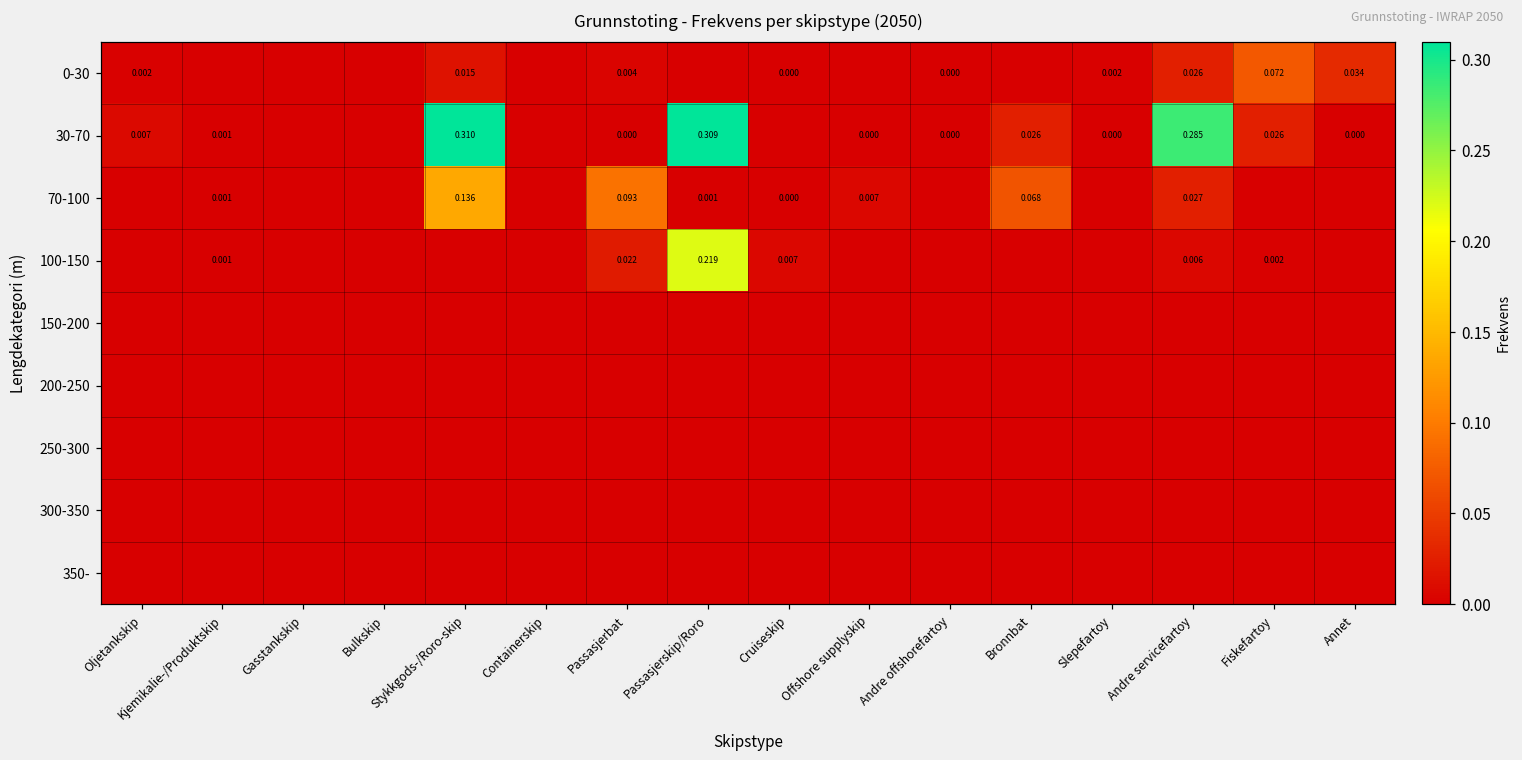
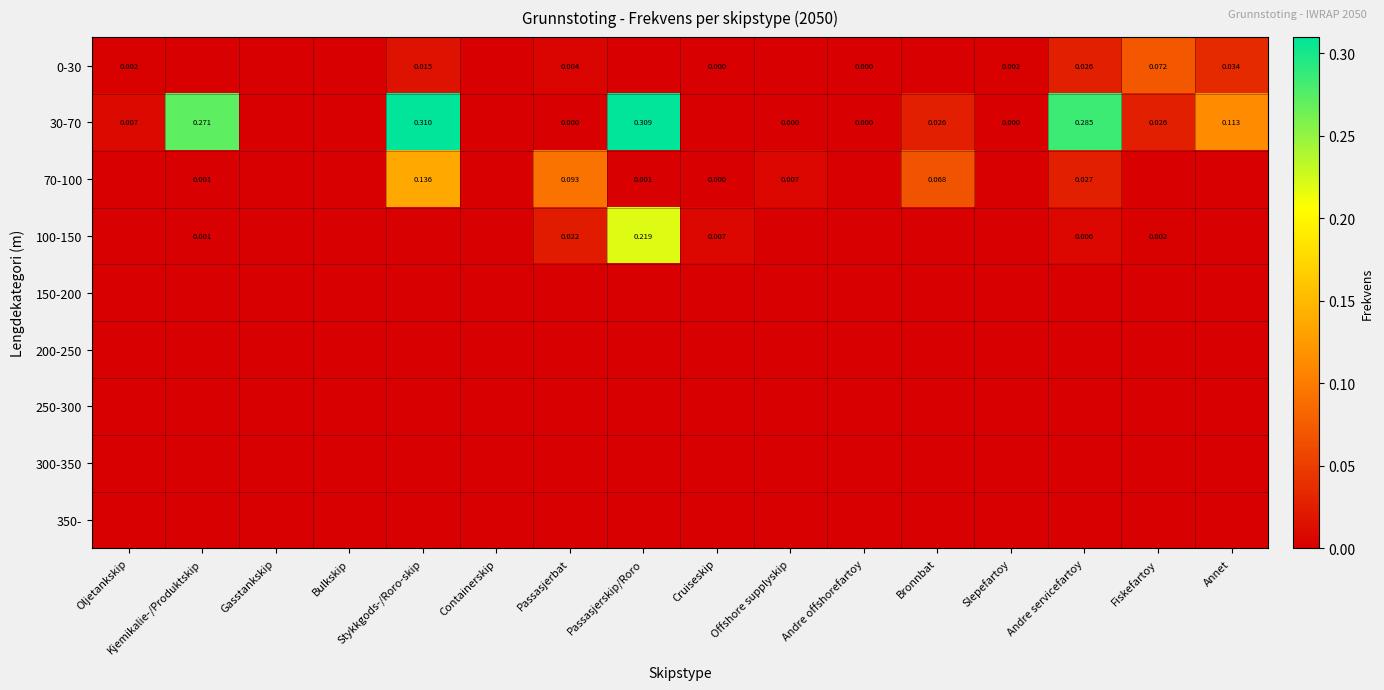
  {
    "0-30": {
      "Oljetankskip": 0.002,
      "Stykkgods-/Roro-skip": 0.015,
      "Passasjerbat": 0.004,
      "Cruiseskip": 0.000,
      "Andre offshorefartoy": 0.000,
      "Slepefartoy": 0.002,
      "Andre servicefartoy": 0.026,
      "Fiskefartoy": 0.072,
      "Annet": 0.034
    },
    "30-70": {
      "Oljetankskip": 0.007,
-     "Kjemikalie-/Produktskip": 0.001,
+     "Kjemikalie-/Produktskip": 0.271,
      "Stykkgods-/Roro-skip": 0.310,
      "Passasjerbat": 0.000,
      "Passasjerskip/Roro": 0.309,
      "Offshore supplyskip": 0.000,
      "Andre offshorefartoy": 0.000,
      "Bronnbat": 0.026,
      "Slepefartoy": 0.000,
      "Andre servicefartoy": 0.285,
      "Fiskefartoy": 0.026,
-     "Annet": 0.000
+     "Annet": 0.113
    },
    "70-100": {
      "Kjemikalie-/Produktskip": 0.001,
      "Stykkgods-/Roro-skip": 0.136,
      "Passasjerbat": 0.093,
      "Passasjerskip/Roro": 0.001,
      "Cruiseskip": 0.000,
      "Offshore supplyskip": 0.007,
      "Bronnbat": 0.068,
      "Andre servicefartoy": 0.027
    },
    "100-150": {
      "Kjemikalie-/Produktskip": 0.001,
      "Passasjerbat": 0.022,
      "Passasjerskip/Roro": 0.219,
      "Cruiseskip": 0.007,
      "Andre servicefartoy": 0.006,
      "Fiskefartoy": 0.002
    }
  }
